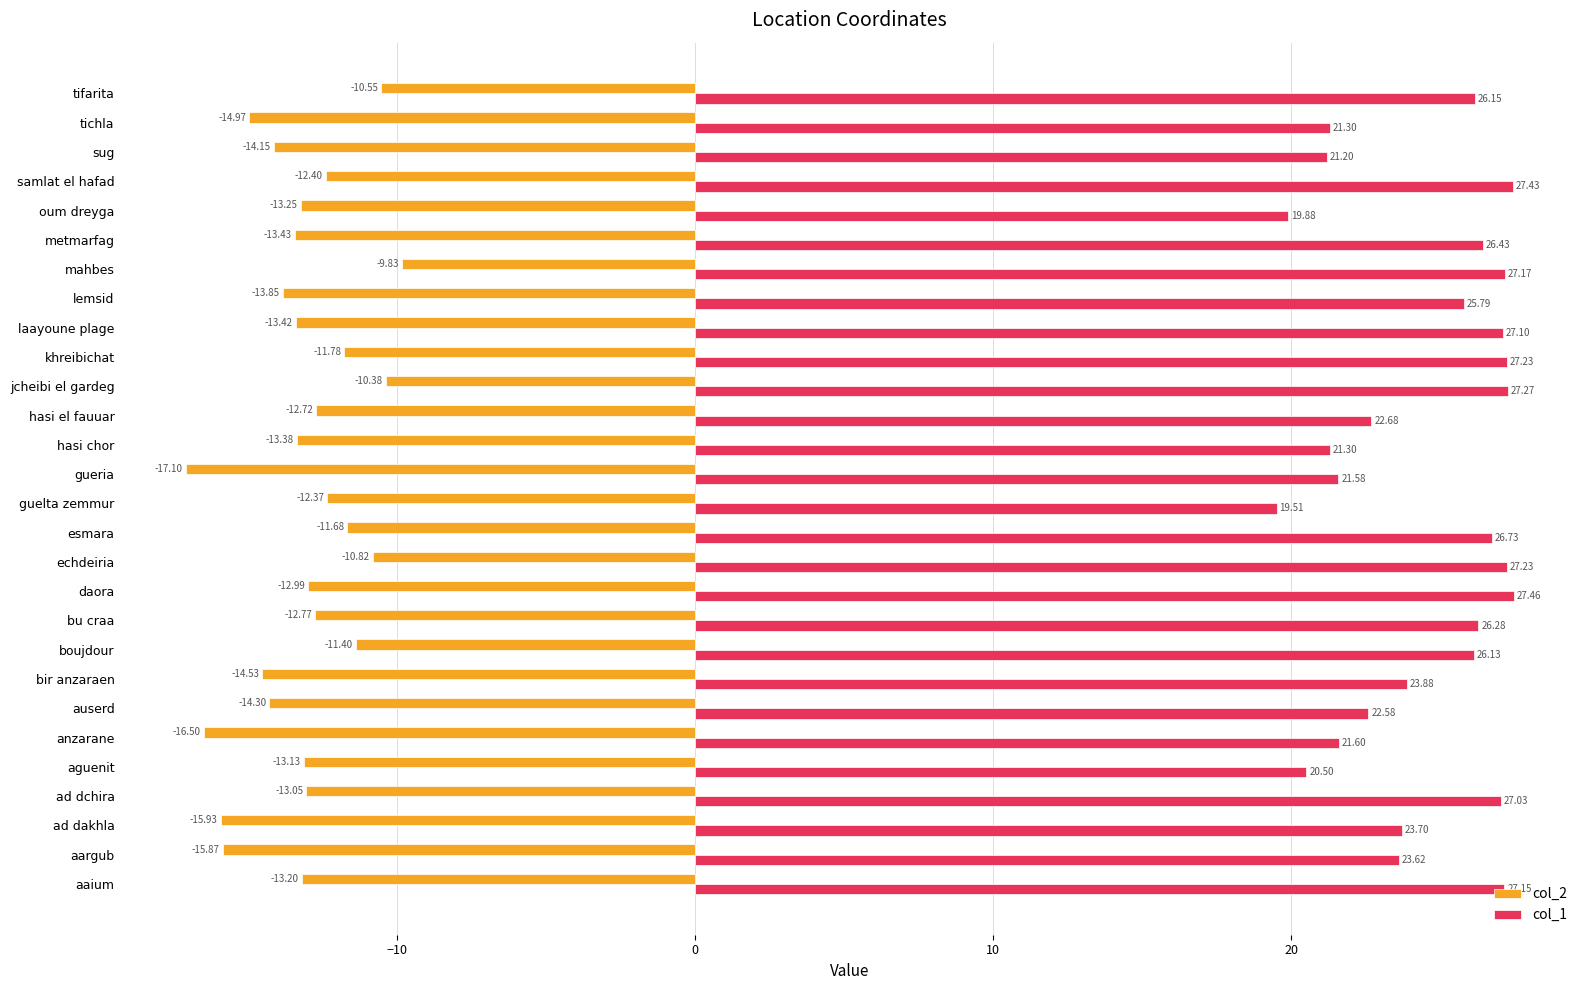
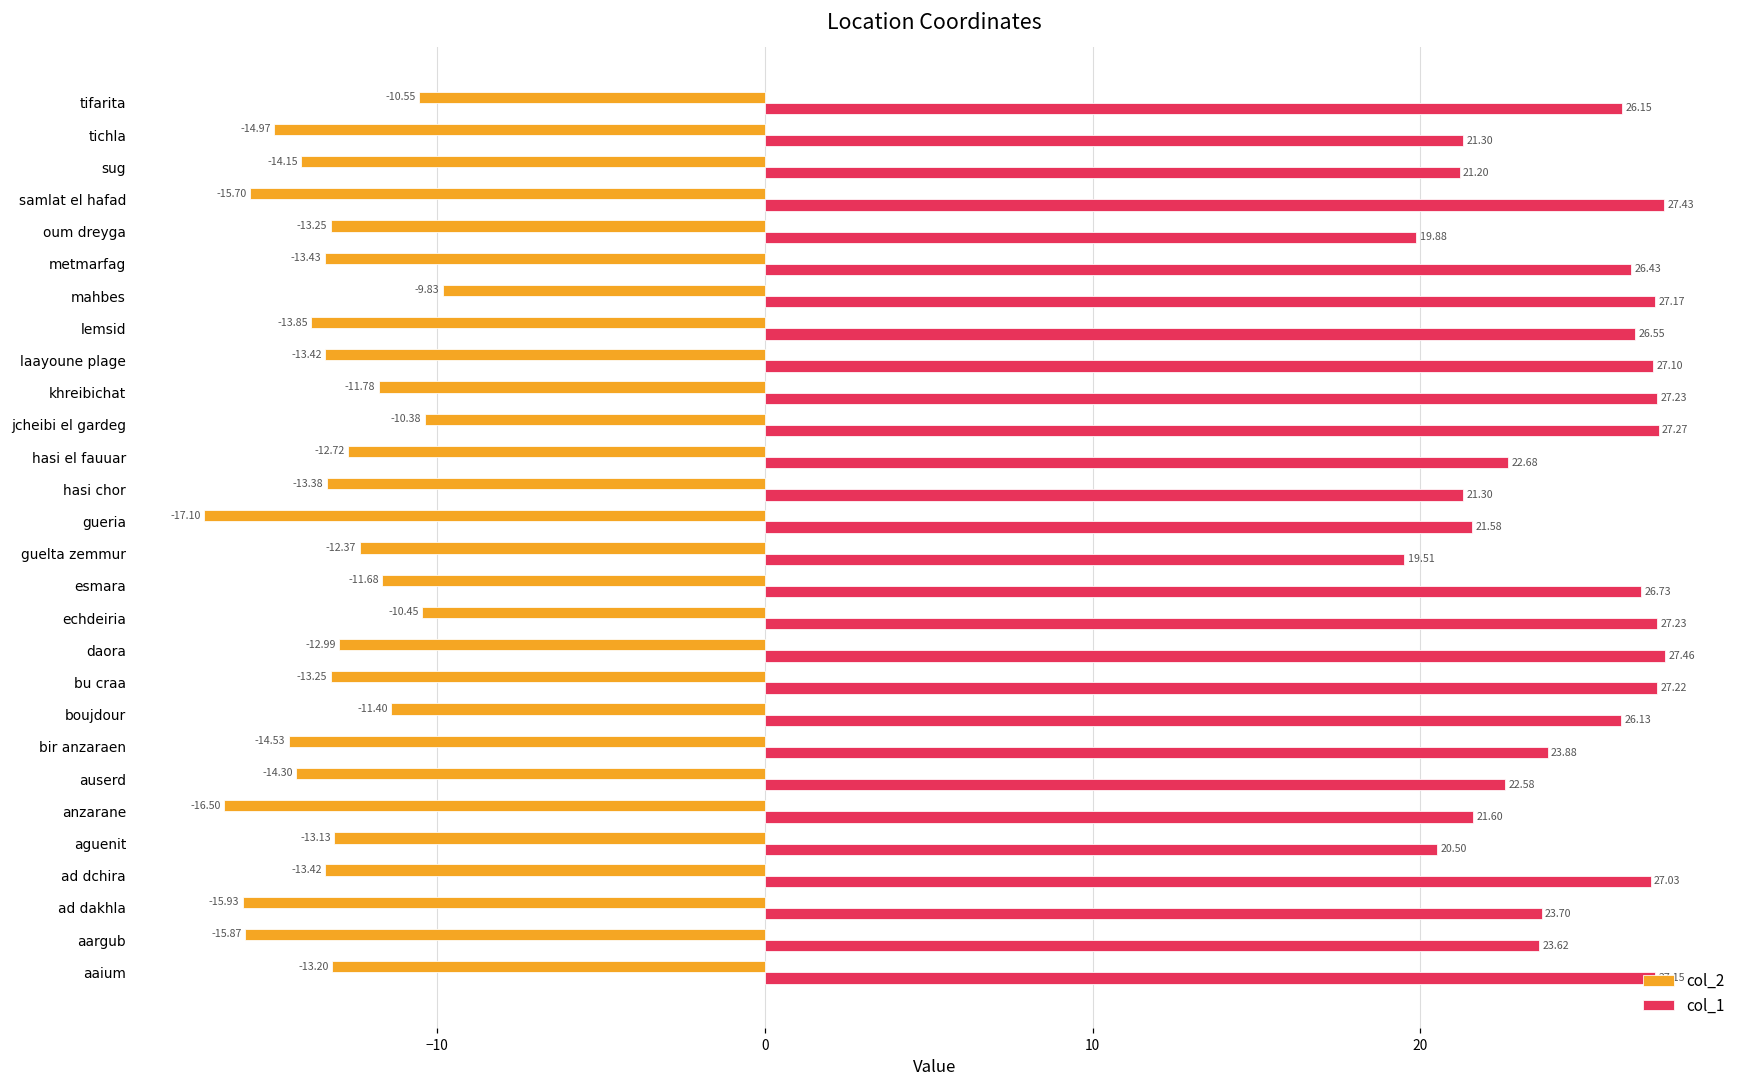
  {
    "col_2": {
      "tifarita": -10.55,
      "tichla": -14.97,
      "sug": -14.15,
-     "samlat el hafad": -12.40,
+     "samlat el hafad": -15.70,
      "oum dreyga": -13.25,
      "metmarfag": -13.43,
      "mahbes": -9.83,
      "lemsid": -13.85,
      "laayoune plage": -13.42,
      "khreibichat": -11.78,
      "jcheibi el gardeg": -10.38,
      "hasi el fauuar": -12.72,
      "hasi chor": -13.38,
      "gueria": -17.10,
      "guelta zemmur": -12.37,
      "esmara": -11.68,
-     "echdeiria": -10.82,
+     "echdeiria": -10.45,
      "daora": -12.99,
-     "bu craa": -12.77,
+     "bu craa": -13.25,
      "boujdour": -11.40,
      "bir anzaraen": -14.53,
      "auserd": -14.30,
      "anzarane": -16.50,
      "aguenit": -13.13,
-     "ad dchira": -13.05,
+     "ad dchira": -13.42,
      "ad dakhla": -15.93,
      "aargub": -15.87,
      "aaium": -13.20
    },
    "col_1": {
      "tifarita": 26.15,
      "tichla": 21.30,
      "sug": 21.20,
      "samlat el hafad": 27.43,
      "oum dreyga": 19.88,
      "metmarfag": 26.43,
      "mahbes": 27.17,
-     "lemsid": 25.79,
+     "lemsid": 26.55,
      "laayoune plage": 27.10,
      "khreibichat": 27.23,
      "jcheibi el gardeg": 27.27,
      "hasi el fauuar": 22.68,
      "hasi chor": 21.30,
      "gueria": 21.58,
      "guelta zemmur": 19.51,
      "esmara": 26.73,
      "echdeiria": 27.23,
      "daora": 27.46,
-     "bu craa": 26.28,
+     "bu craa": 27.22,
      "boujdour": 26.13,
      "bir anzaraen": 23.88,
      "auserd": 22.58,
      "anzarane": 21.60,
      "aguenit": 20.50,
      "ad dchira": 27.03,
      "ad dakhla": 23.70,
      "aargub": 23.62,
      "aaium": 27.15
    }
  }
